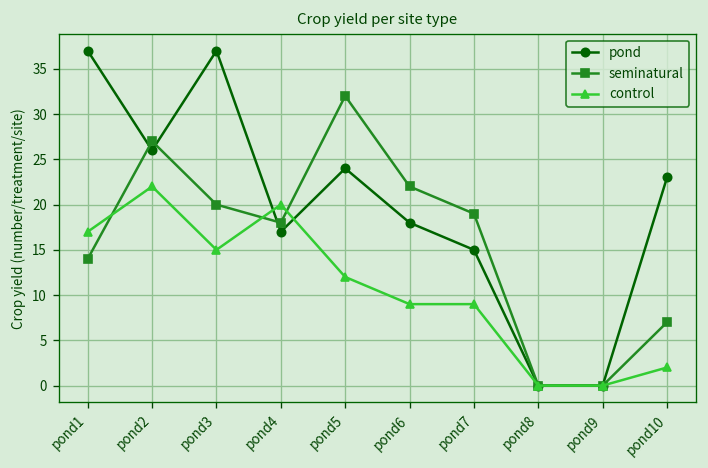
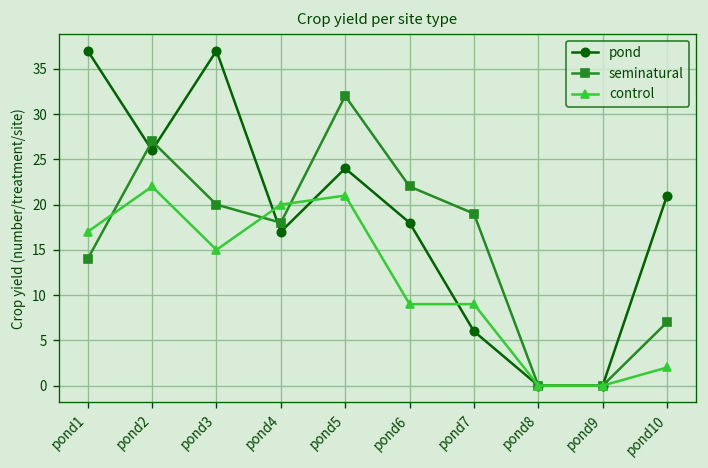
  {
    "pond": {
      "pond1": 37,
      "pond2": 26,
      "pond3": 37,
      "pond4": 17,
      "pond5": 24,
      "pond6": 18,
-     "pond7": 15,
-     "pond10": 23
+     "pond7": 6,
+     "pond10": 21
    },
    "seminatural": {
      "pond1": 14,
      "pond2": 27,
      "pond3": 20,
      "pond4": 18,
      "pond5": 32,
      "pond6": 22,
      "pond7": 19,
      "pond10": 7
    },
    "control": {
      "pond1": 17,
      "pond2": 22,
      "pond3": 15,
      "pond4": 20,
-     "pond5": 12,
+     "pond5": 21,
      "pond6": 9,
      "pond7": 9,
      "pond10": 2
    }
  }
